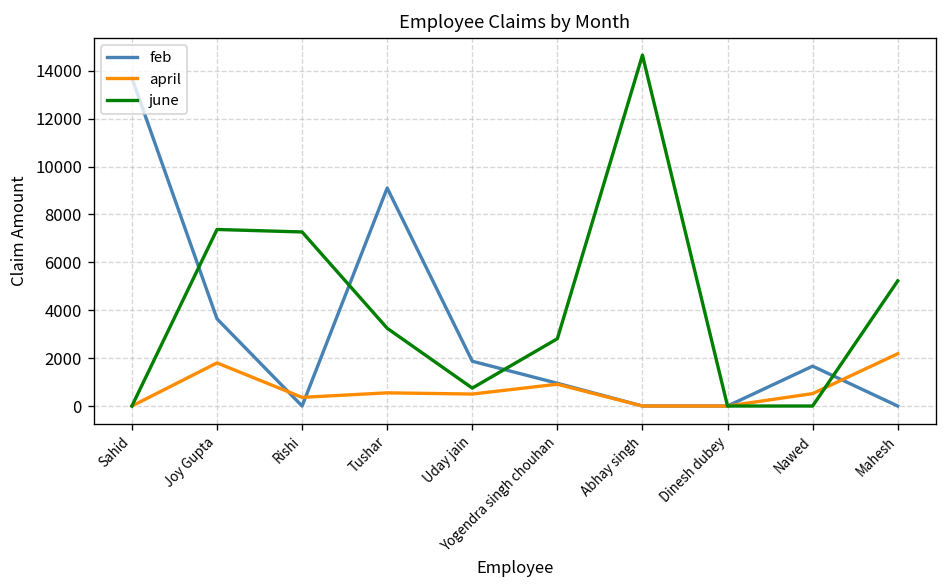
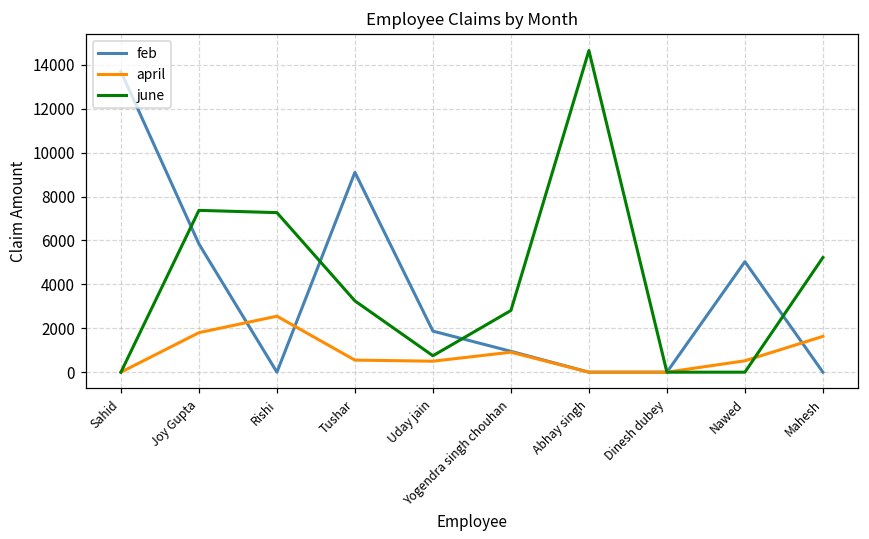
  {
    "feb": {
-     "Joy Gupta": 3600,
+     "Joy Gupta": 5800,
      "Rishi": 0,
      "Tushar": 9100,
      "Uday jain": 1900,
-     "Nawed": 1700,
+     "Nawed": 5000,
      "Mahesh": 0
    },
    "april": {
      "Joy Gupta": 1800,
-     "Rishi": 400,
+     "Rishi": 2600,
      "Tushar": 600,
      "Uday jain": 500,
      "Nawed": 500,
-     "Mahesh": 2200
+     "Mahesh": 1600
    },
    "june": {
      "Joy Gupta": 7400,
      "Rishi": 7300,
      "Tushar": 3200,
      "Uday jain": 700,
      "Yogendra singh chouhan": 2800,
      "Abhay singh": 14700,
      "Nawed": 0,
      "Mahesh": 5200
    }
  }
